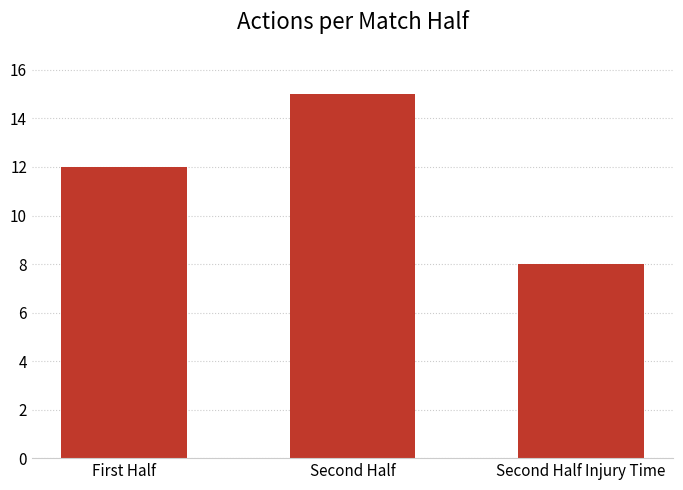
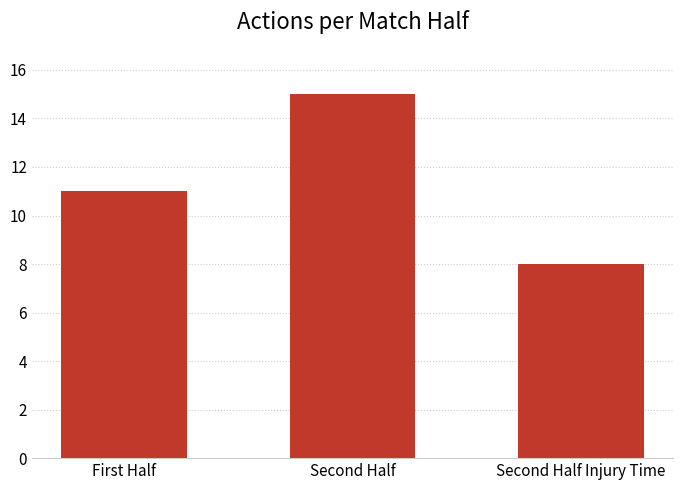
  {
-   "First Half": 12,
+   "First Half": 11,
    "Second Half": 15,
    "Second Half Injury Time": 8
  }
